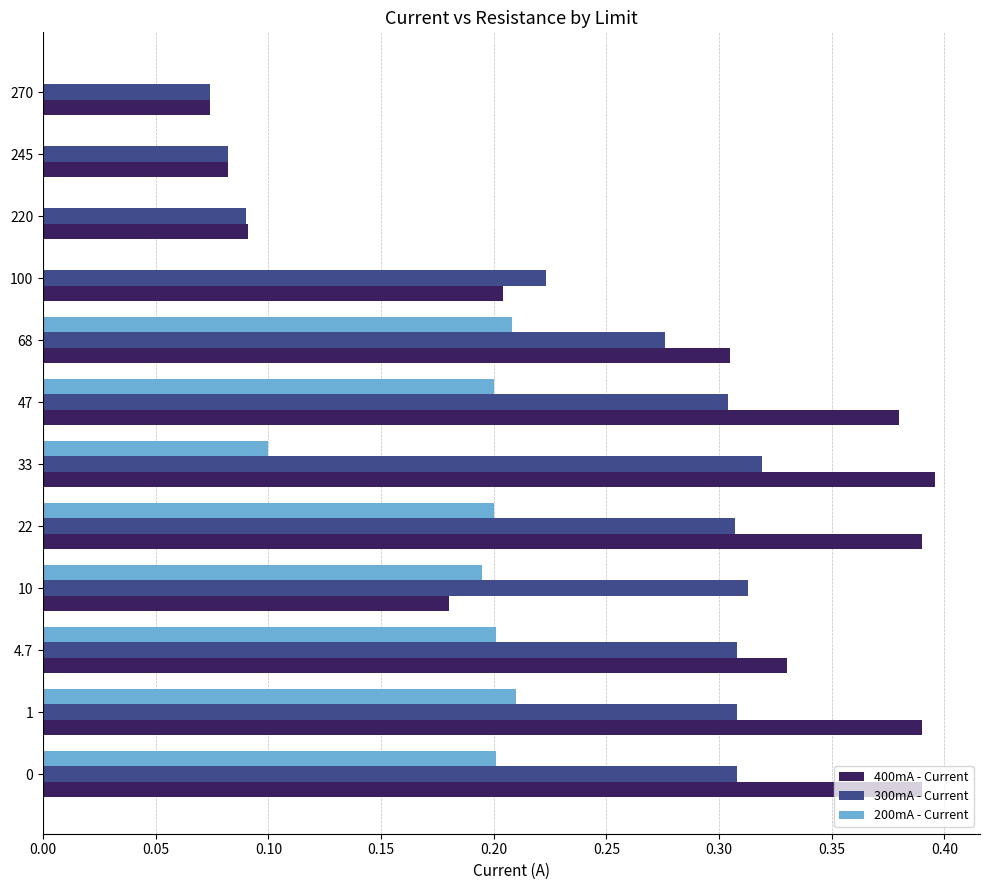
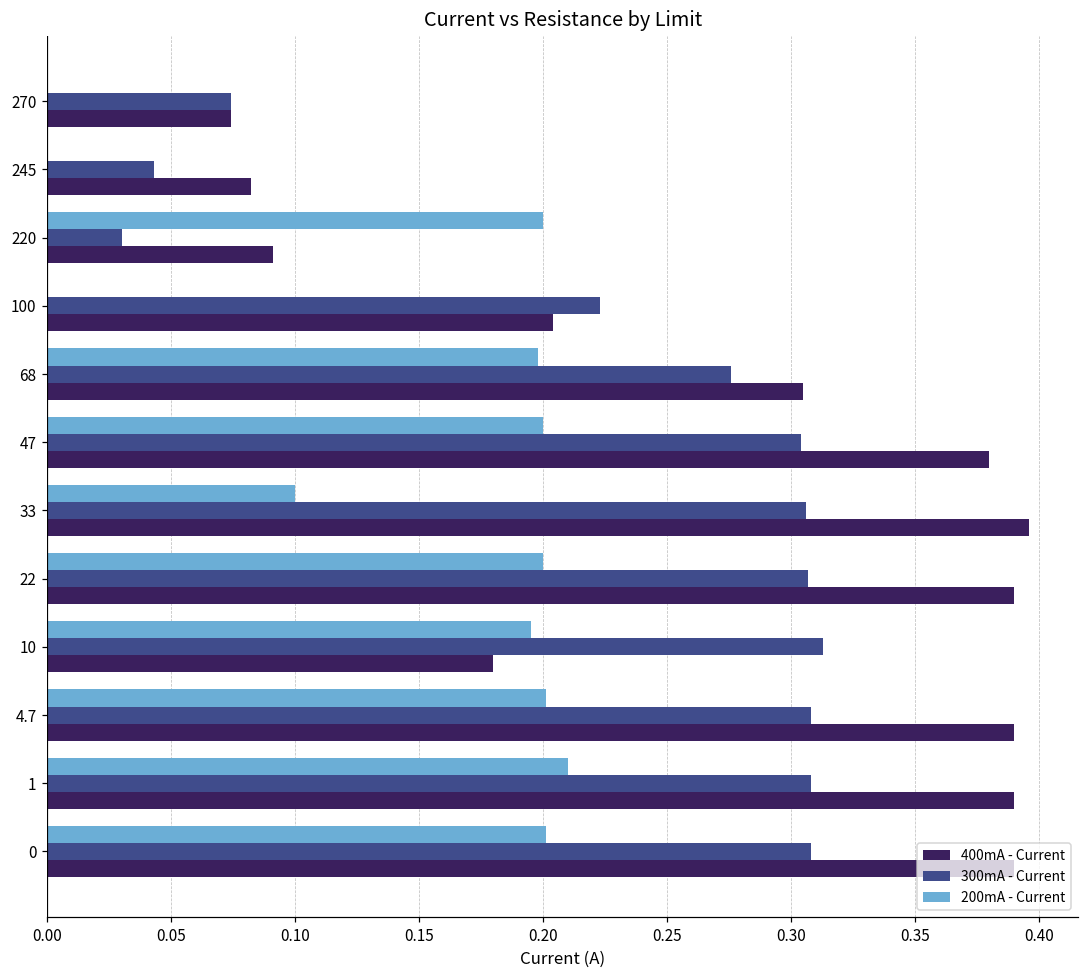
  {
    "400mA - Current": {
      "270": 0.074,
      "245": 0.082,
      "220": 0.09,
      "100": 0.204,
      "68": 0.305,
      "47": 0.38,
      "33": 0.396,
      "22": 0.39,
      "10": 0.18,
-     "4.7": 0.33,
+     "4.7": 0.39,
      "1": 0.39
    },
    "300mA - Current": {
      "270": 0.074,
-     "245": 0.082,
-     "220": 0.09,
+     "245": 0.043,
+     "220": 0.03,
      "100": 0.223,
      "68": 0.276,
      "47": 0.304,
-     "33": 0.319,
+     "33": 0.306,
      "22": 0.307,
      "10": 0.313,
      "4.7": 0.308,
      "1": 0.308,
      "0": 0.308
    },
    "200mA - Current": {
      "270": 0.000,
      "245": 0.000,
-     "220": 0.0,
+     "220": 0.2,
      "100": 0.000,
-     "68": 0.208,
+     "68": 0.198,
      "47": 0.200,
      "33": 0.100,
      "22": 0.200,
      "10": 0.195,
      "4.7": 0.201,
      "1": 0.210,
      "0": 0.201
    }
  }
